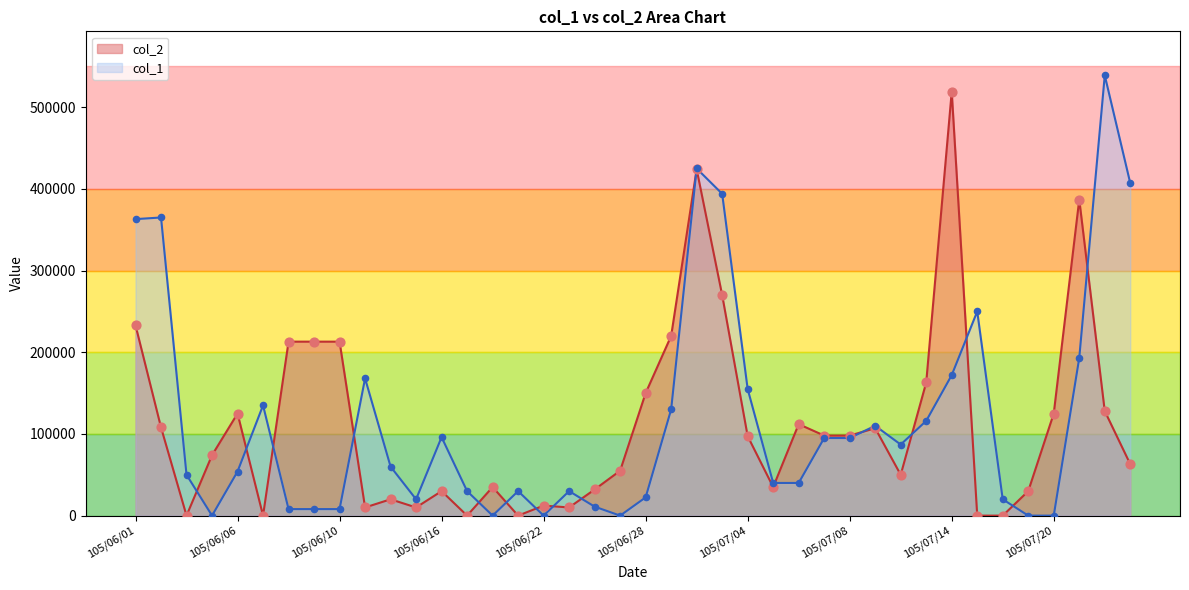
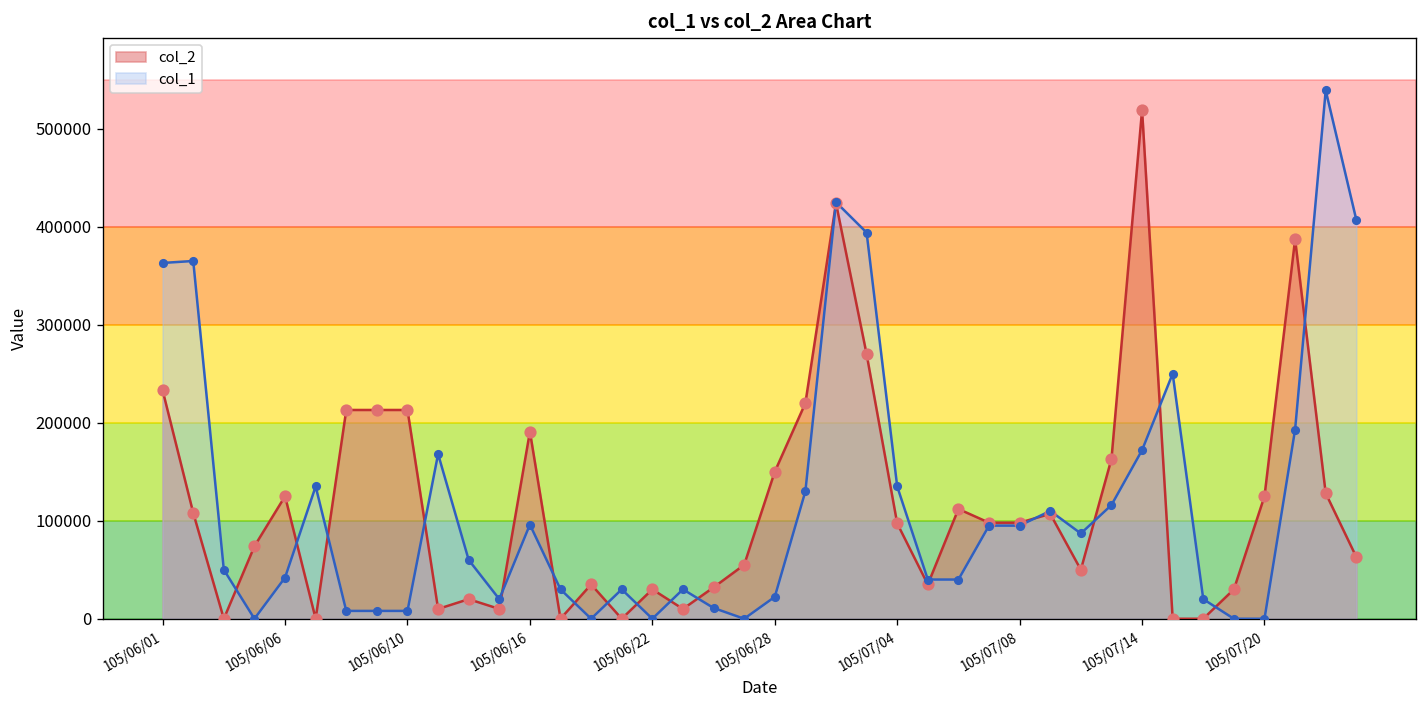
  {
    "col_2": {
      "105/06/01": 230000,
      "105/06/06": 130000,
      "105/06/10": 210000,
-     "105/06/16": 30000,
-     "105/06/22": 10000,
+     "105/06/16": 190000,
+     "105/06/22": 30000,
      "105/06/28": 150000,
      "105/07/04": 100000,
      "105/07/14": 520000,
      "105/07/20": 130000
    },
    "col_1": {
      "105/06/01": 360000,
-     "105/06/06": 50000,
+     "105/06/06": 40000,
      "105/06/10": 10000,
      "105/06/16": 100000,
      "105/06/22": 0,
      "105/06/28": 20000,
-     "105/07/04": 150000,
+     "105/07/04": 140000,
      "105/07/14": 170000,
      "105/07/20": 0
    }
  }
